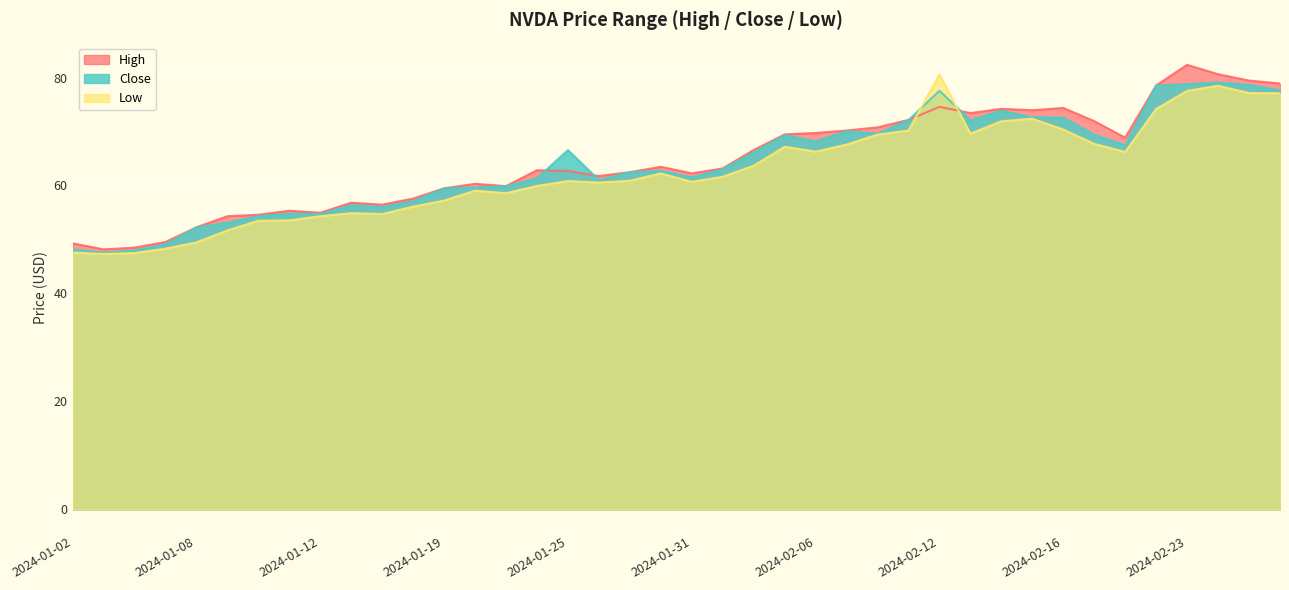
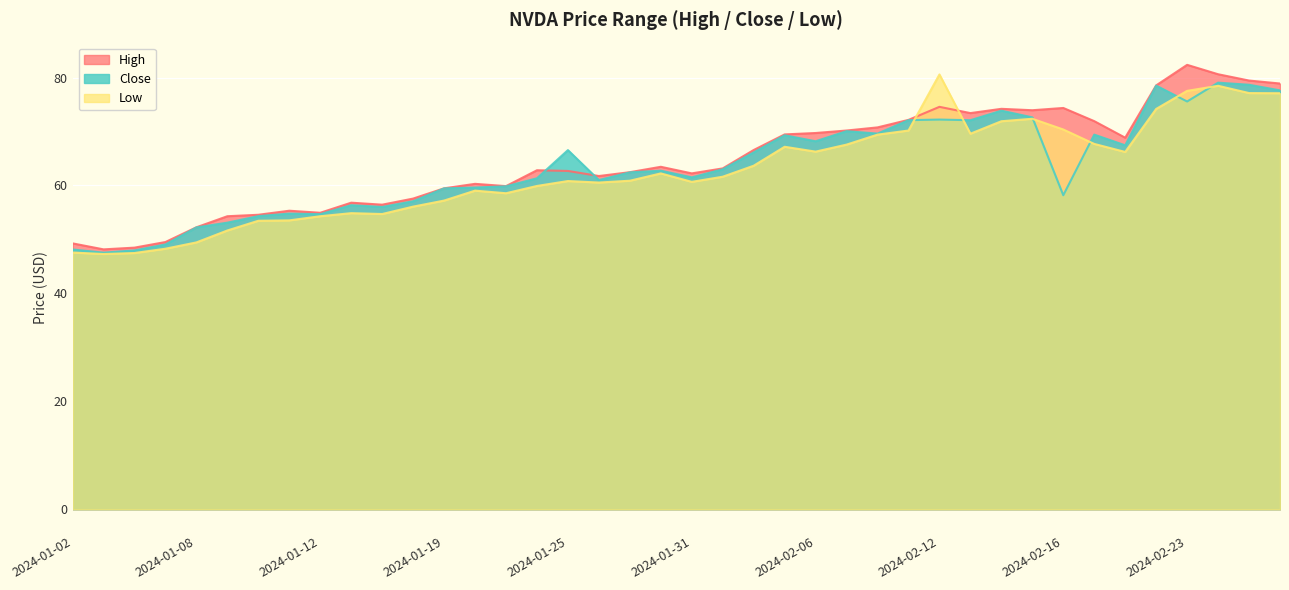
  {
    "High": {
      "2024-01-02": 49,
      "2024-01-25": 63,
      "2024-01-31": 62,
      "2024-02-06": 70,
      "2024-02-12": 75,
      "2024-02-16": 74,
      "2024-02-23": 82
    },
    "Close": {
      "2024-01-02": 48,
      "2024-01-25": 67,
      "2024-01-31": 62,
      "2024-02-06": 68,
-     "2024-02-12": 78,
-     "2024-02-16": 73,
-     "2024-02-23": 79
+     "2024-02-12": 72,
+     "2024-02-16": 58,
+     "2024-02-23": 76
    },
    "Low": {
      "2024-01-02": 48,
      "2024-01-08": 49,
      "2024-01-19": 57,
      "2024-01-25": 61,
      "2024-01-31": 61,
      "2024-02-06": 66,
      "2024-02-12": 81,
      "2024-02-16": 70,
      "2024-02-23": 78
    }
  }
